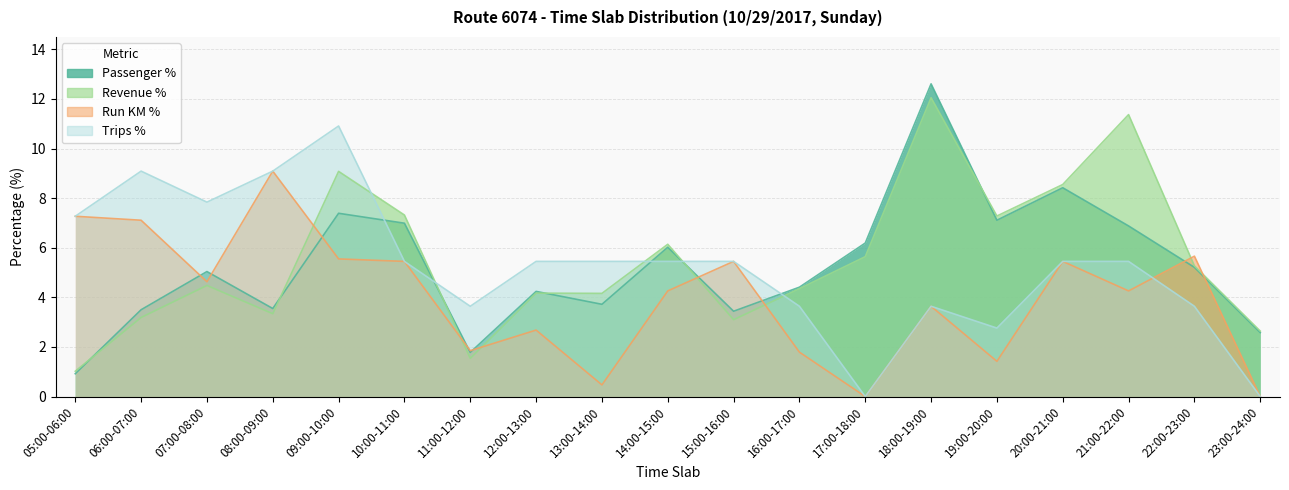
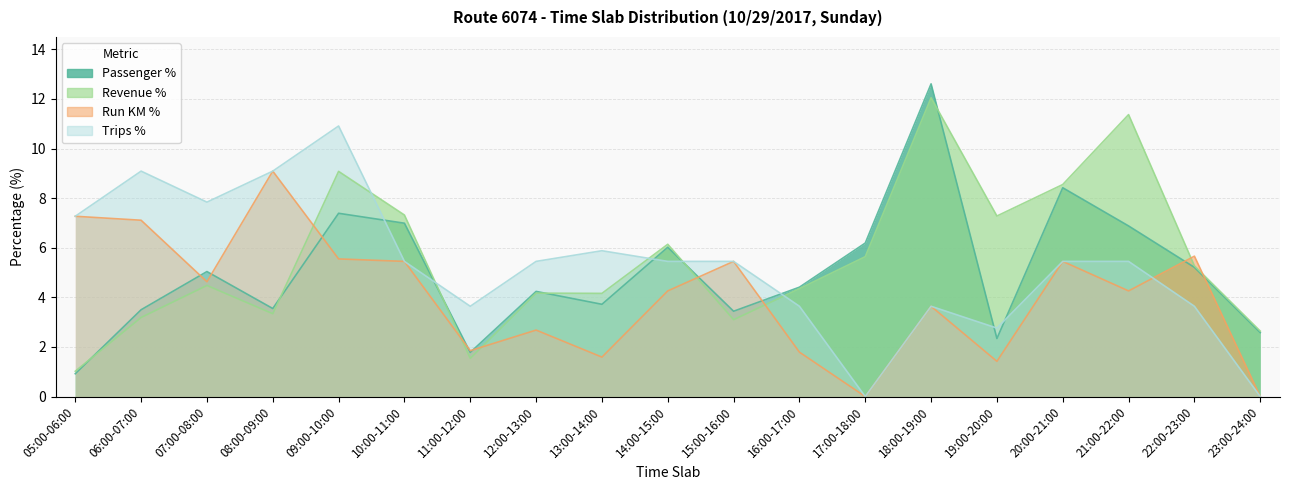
  {
    "Passenger %": {
      "06:00-07:00": 3.5,
      "07:00-08:00": 5.0,
      "08:00-09:00": 3.6,
      "09:00-10:00": 7.4,
      "10:00-11:00": 7.0,
      "13:00-14:00": 3.7,
      "14:00-15:00": 6.0,
      "15:00-16:00": 3.4,
      "17:00-18:00": 6.2,
      "18:00-19:00": 12.6,
-     "19:00-20:00": 7.1,
+     "19:00-20:00": 2.3,
      "20:00-21:00": 8.4,
      "21:00-22:00": 6.9
    },
    "Revenue %": {
      "06:00-07:00": 3.2,
      "07:00-08:00": 4.5,
      "08:00-09:00": 3.3,
      "09:00-10:00": 9.1,
      "10:00-11:00": 7.3,
      "11:00-12:00": 1.5,
      "13:00-14:00": 4.2,
      "14:00-15:00": 6.1,
      "15:00-16:00": 3.1,
      "17:00-18:00": 5.6,
      "18:00-19:00": 12.1,
      "19:00-20:00": 7.3,
      "20:00-21:00": 8.6,
      "21:00-22:00": 11.4
    },
    "Run KM %": {
      "06:00-07:00": 7.1,
      "07:00-08:00": 4.6,
      "09:00-10:00": 5.6,
      "12:00-13:00": 2.7,
-     "13:00-14:00": 0.5,
+     "13:00-14:00": 1.6,
      "14:00-15:00": 4.3,
      "16:00-17:00": 1.8,
      "19:00-20:00": 1.4,
      "21:00-22:00": 4.3,
      "22:00-23:00": 5.7
    },
    "Trips %": {
      "06:00-07:00": 9.1,
      "07:00-08:00": 7.8,
      "09:00-10:00": 10.9,
      "11:00-12:00": 3.6,
      "12:00-13:00": 5.5,
-     "13:00-14:00": 5.5,
+     "13:00-14:00": 5.9,
      "14:00-15:00": 5.5,
      "16:00-17:00": 3.6,
      "19:00-20:00": 2.8,
      "21:00-22:00": 5.5,
      "22:00-23:00": 3.6
    }
  }
